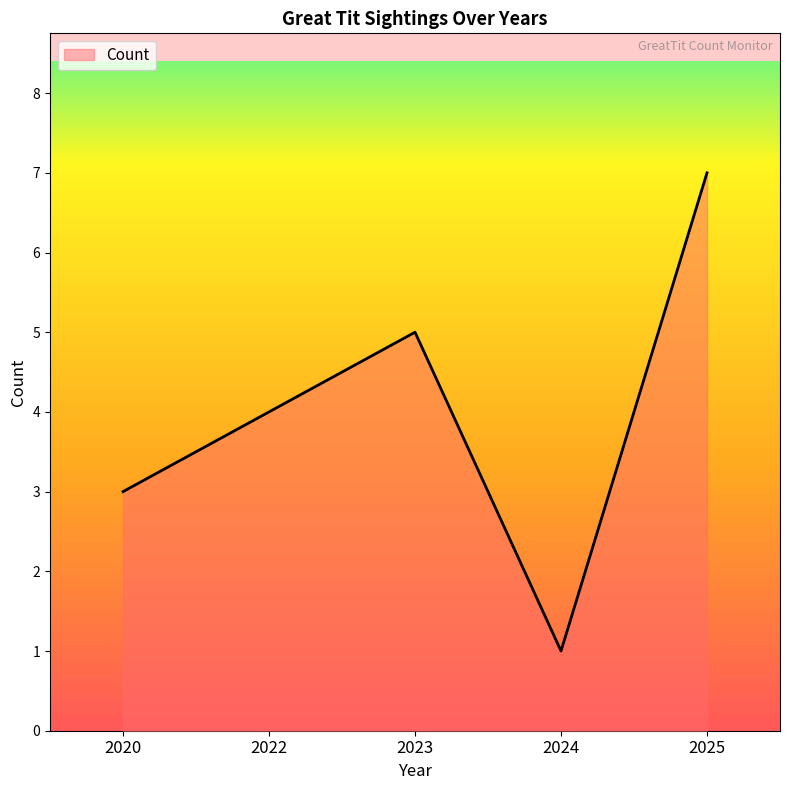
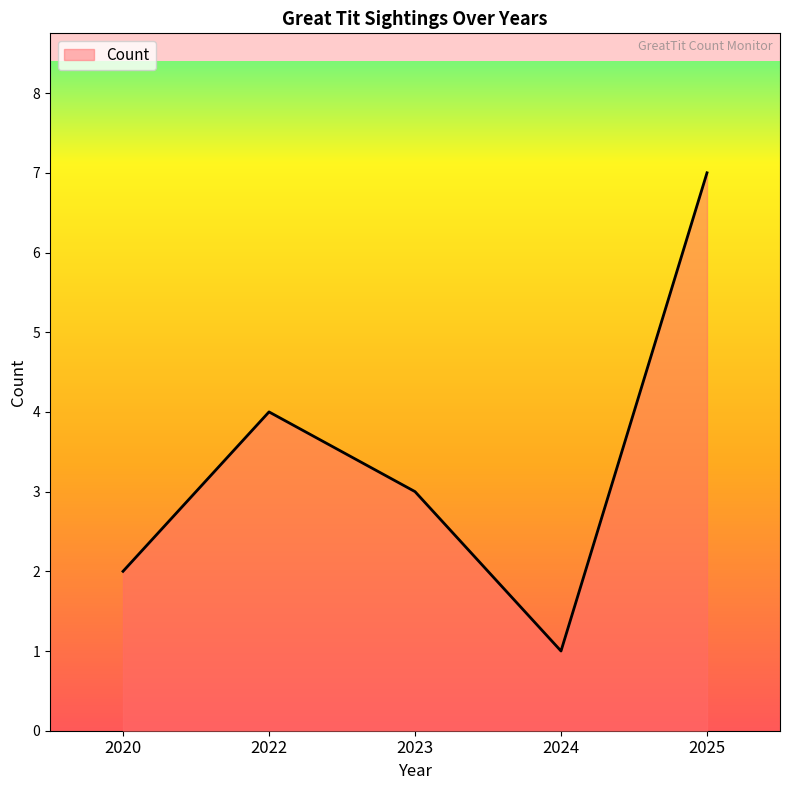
  {
-   "2020": 3,
+   "2020": 2,
    "2022": 4,
-   "2023": 5,
+   "2023": 3,
    "2024": 1,
    "2025": 7
  }
